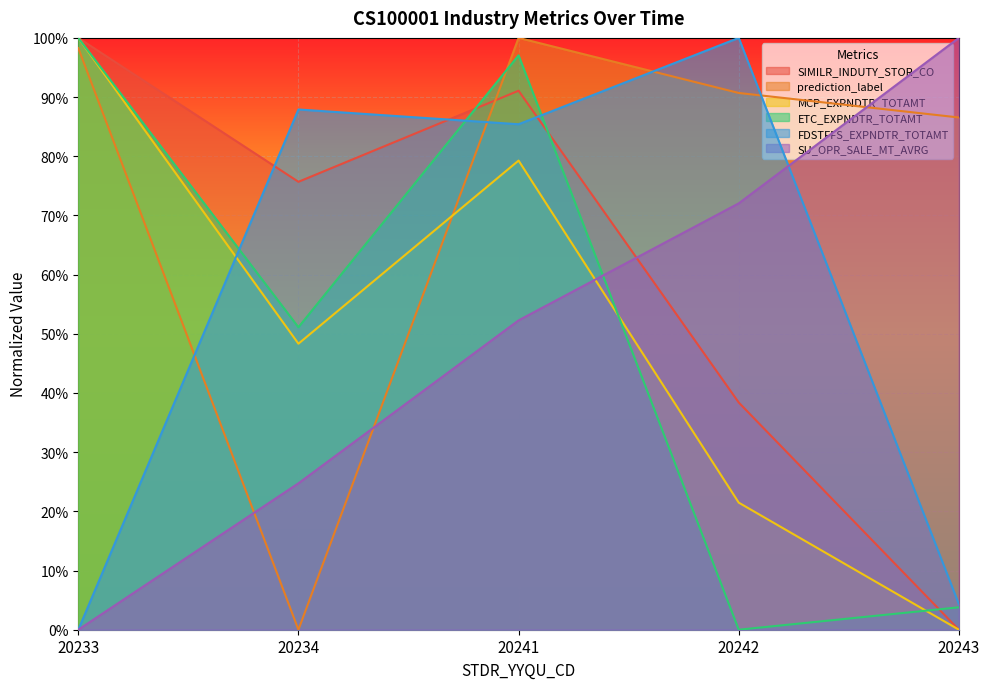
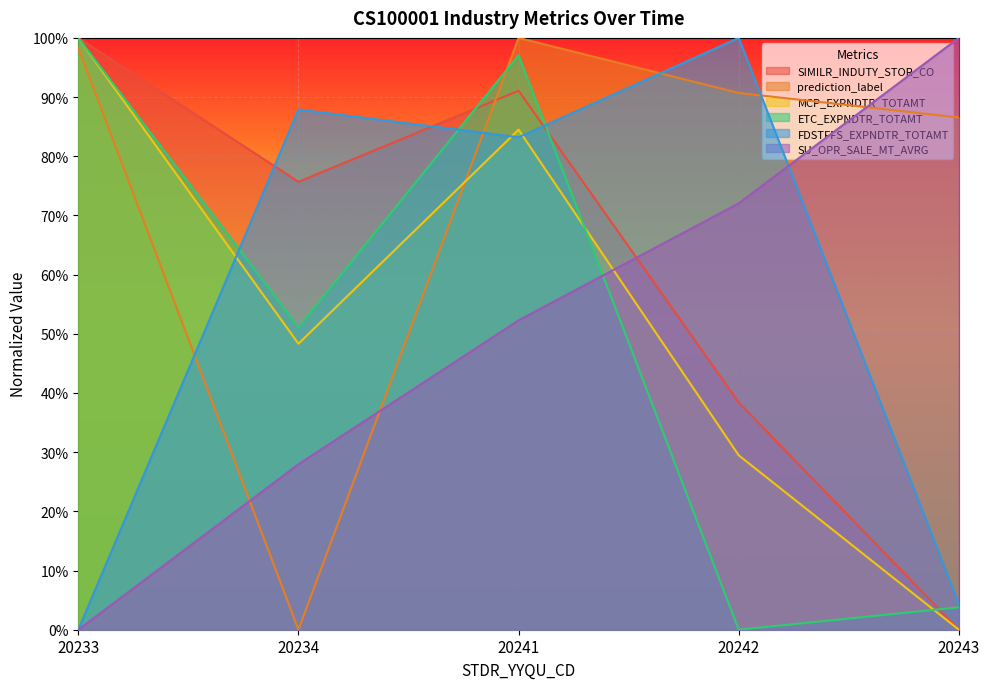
  {
    "MCP_EXPNDTR_TOTAMT": {
      "20234": "48%",
-     "20241": "79%",
-     "20242": "21%"
+     "20241": "84%",
+     "20242": "29%"
    },
    "ETC_EXPNDTR_TOTAMT": {
      "20234": "51%",
      "20241": "97%",
      "20242": "0%",
      "20243": "4%"
    },
    "FDSTFFS_EXPNDTR_TOTAMT": {
      "20234": "88%",
-     "20241": "85%",
+     "20241": "83%",
      "20242": "100%",
      "20243": "4%"
    },
    "SU_OPR_SALE_MT_AVRG": {
-     "20234": "25%",
+     "20234": "28%",
      "20241": "52%",
      "20242": "72%",
      "20243": "100%"
    }
  }
